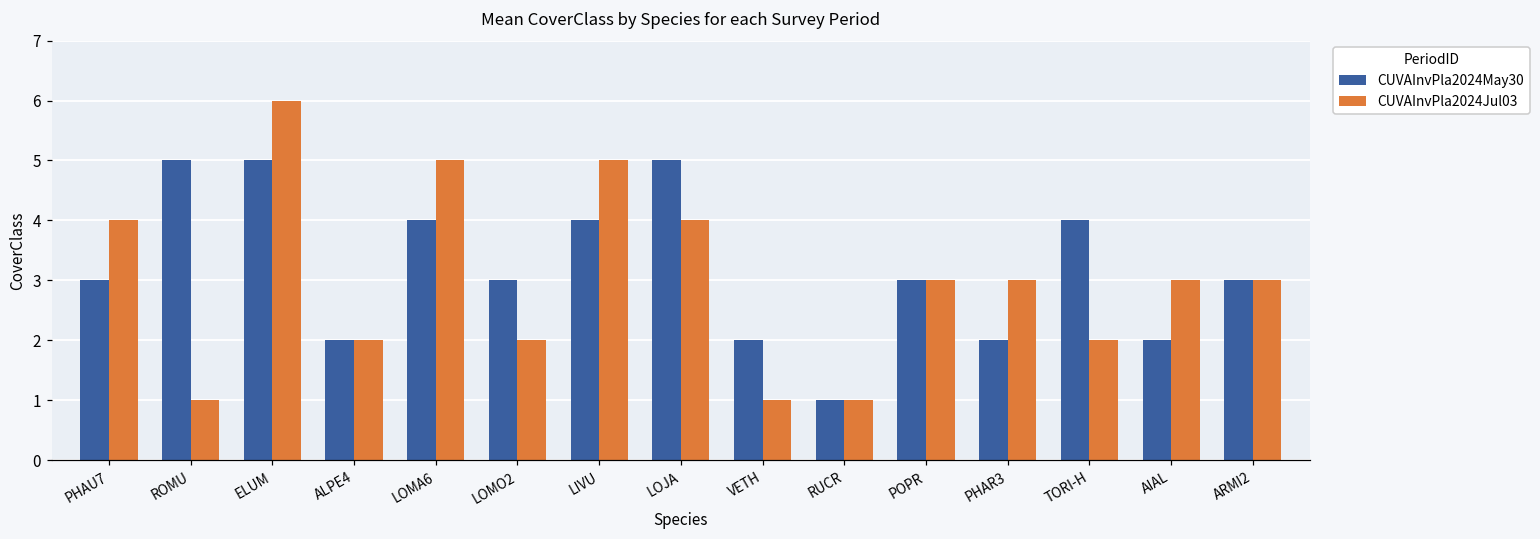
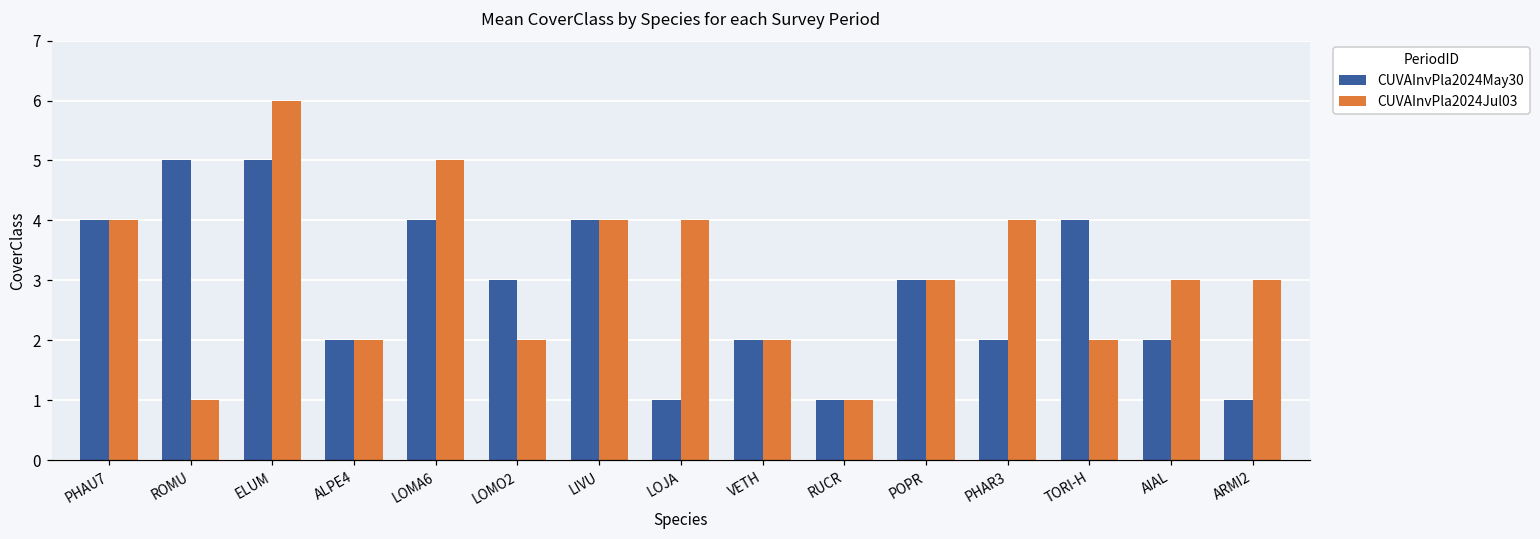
  {
    "CUVAInvPla2024May30": {
-     "PHAU7": 3,
+     "PHAU7": 4,
      "ROMU": 5,
      "ELUM": 5,
      "ALPE4": 2,
      "LOMA6": 4,
      "LOMO2": 3,
      "LIVU": 4,
-     "LOJA": 5,
+     "LOJA": 1,
      "VETH": 2,
      "RUCR": 1,
      "POPR": 3,
      "PHAR3": 2,
      "TORI-H": 4,
      "AIAL": 2,
-     "ARMI2": 3
+     "ARMI2": 1
    },
    "CUVAInvPla2024Jul03": {
      "PHAU7": 4,
      "ROMU": 1,
      "ELUM": 6,
      "ALPE4": 2,
      "LOMA6": 5,
      "LOMO2": 2,
-     "LIVU": 5,
+     "LIVU": 4,
      "LOJA": 4,
-     "VETH": 1,
+     "VETH": 2,
      "RUCR": 1,
      "POPR": 3,
-     "PHAR3": 3,
+     "PHAR3": 4,
      "TORI-H": 2,
      "AIAL": 3,
      "ARMI2": 3
    }
  }
